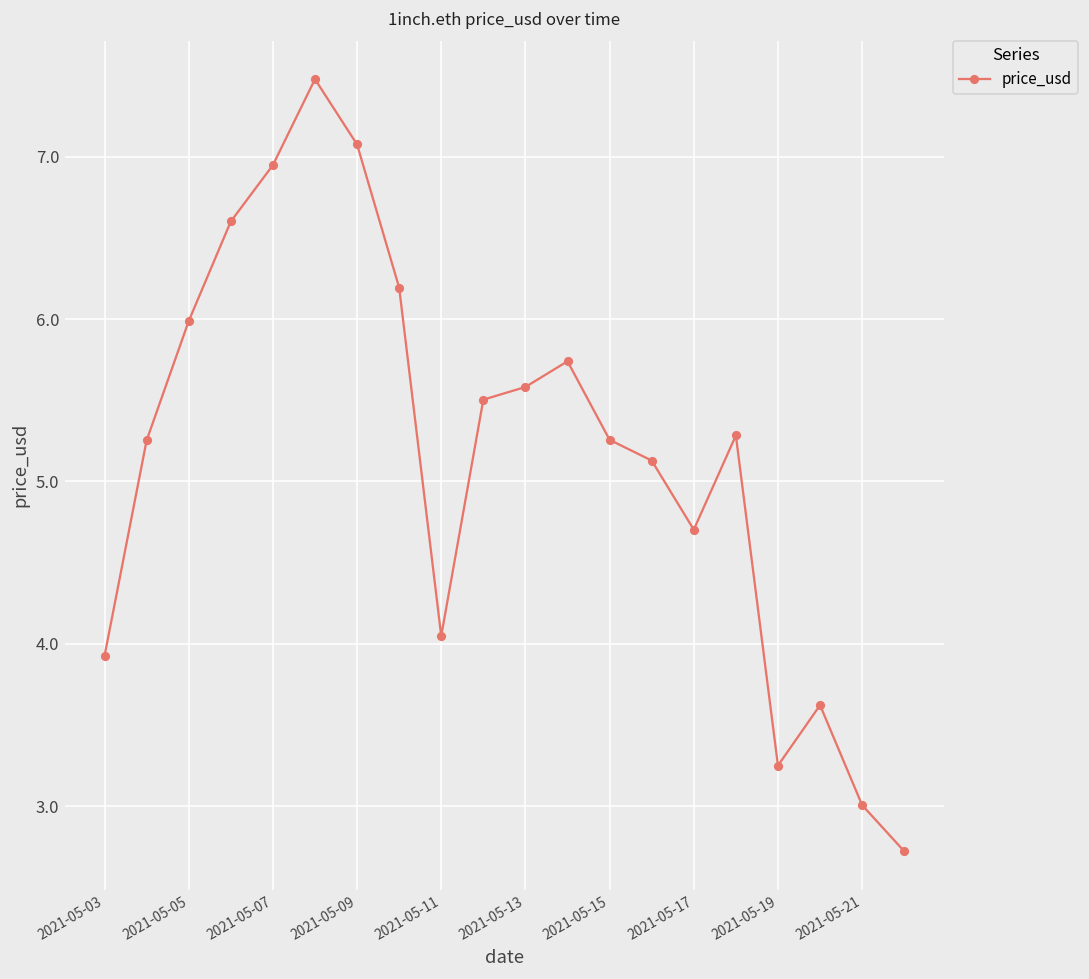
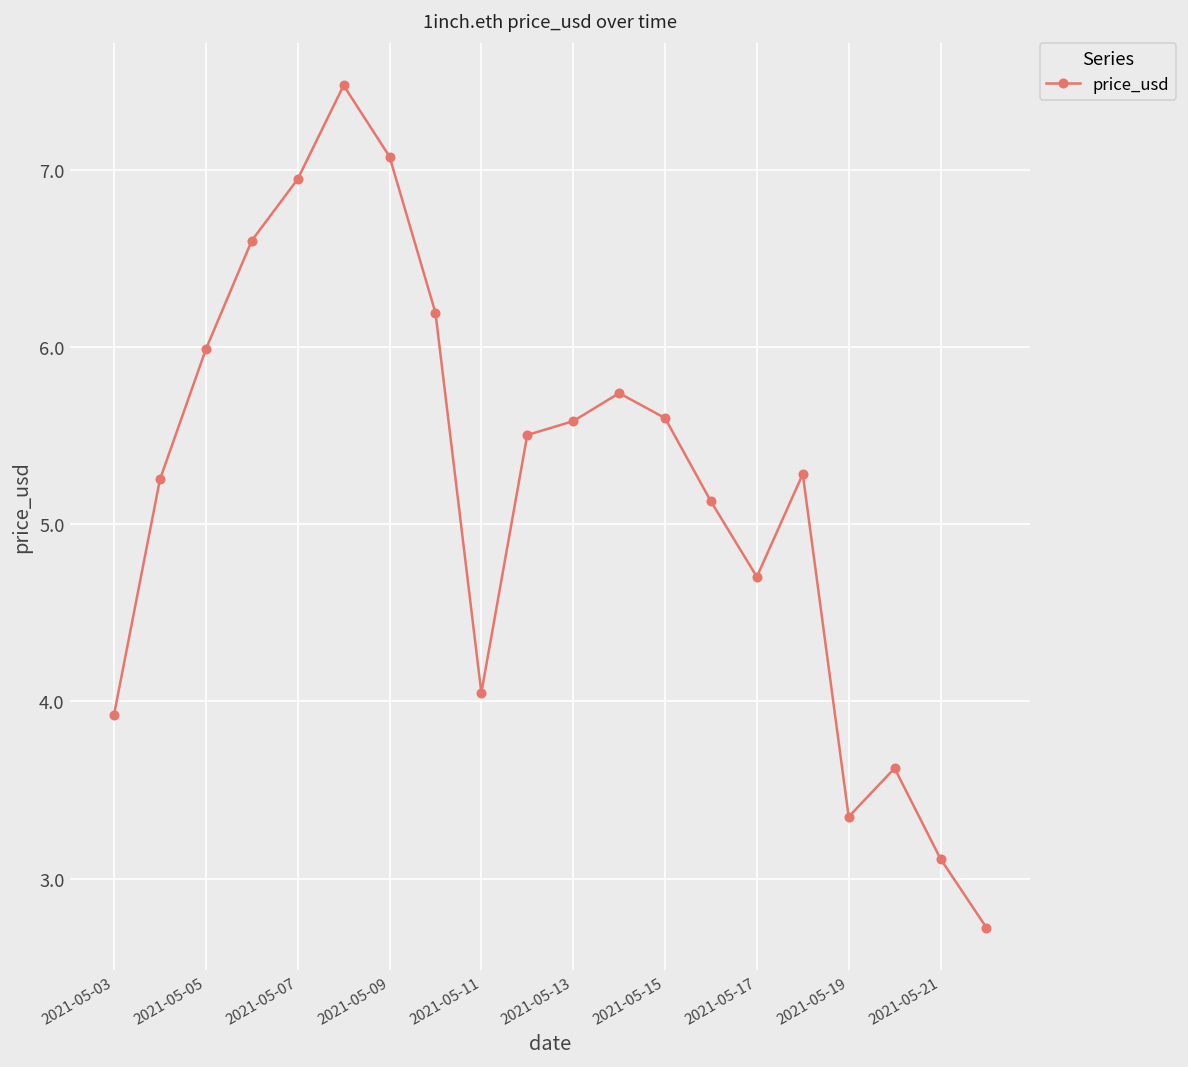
  {
    "2021-05-03": 3.92,
    "2021-05-05": 5.99,
    "2021-05-07": 6.95,
    "2021-05-09": 7.08,
    "2021-05-11": 4.05,
    "2021-05-13": 5.58,
-   "2021-05-15": 5.26,
+   "2021-05-15": 5.60,
    "2021-05-17": 4.70,
-   "2021-05-19": 3.25,
-   "2021-05-21": 3.01
+   "2021-05-19": 3.35,
+   "2021-05-21": 3.11
  }
